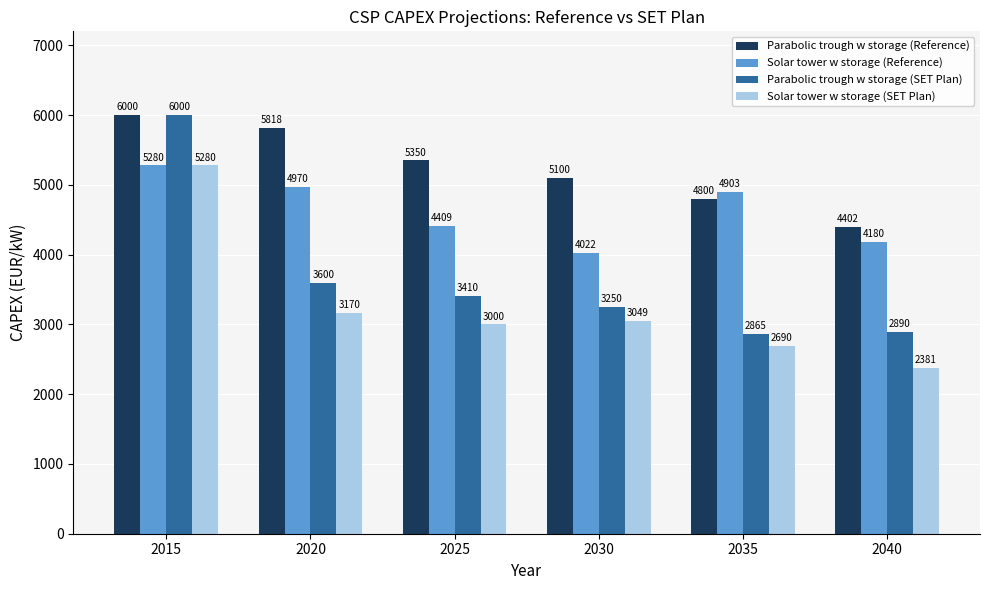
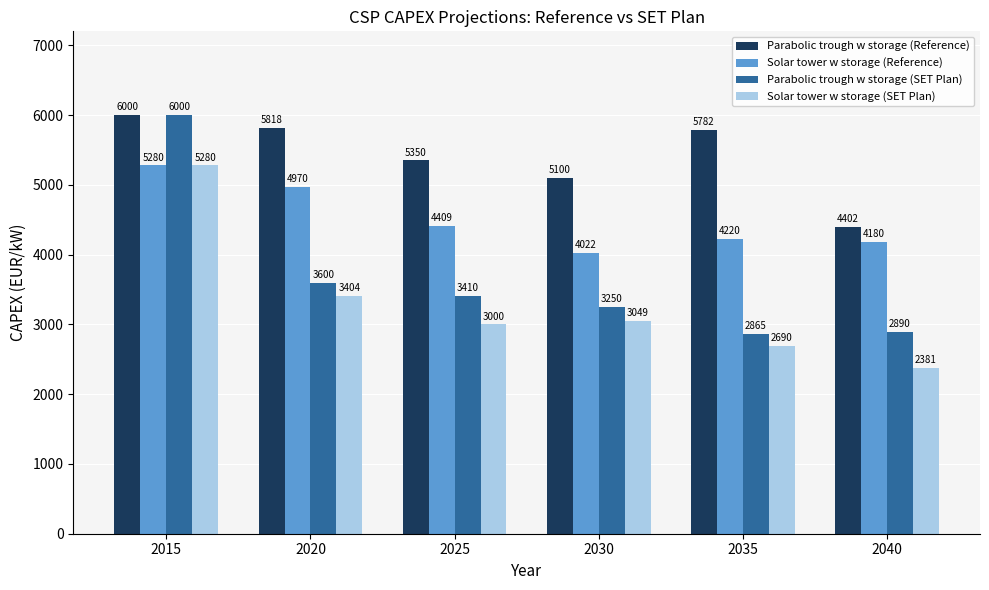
  {
    "Parabolic trough w storage (Reference)": {
      "2015": 6000,
      "2020": 5818,
      "2025": 5350,
      "2030": 5100,
-     "2035": 4800,
+     "2035": 5782,
      "2040": 4402
    },
    "Solar tower w storage (Reference)": {
      "2015": 5280,
      "2020": 4970,
      "2025": 4409,
      "2030": 4022,
-     "2035": 4903,
+     "2035": 4220,
      "2040": 4180
    },
    "Parabolic trough w storage (SET Plan)": {
      "2015": 6000,
      "2020": 3600,
      "2025": 3410,
      "2030": 3250,
      "2035": 2865,
      "2040": 2890
    },
    "Solar tower w storage (SET Plan)": {
      "2015": 5280,
-     "2020": 3170,
+     "2020": 3404,
      "2025": 3000,
      "2030": 3049,
      "2035": 2690,
      "2040": 2381
    }
  }
